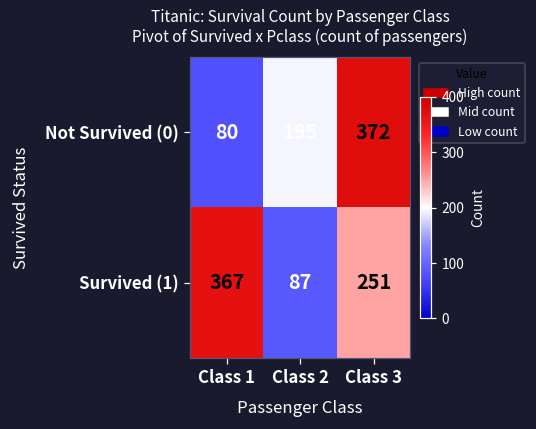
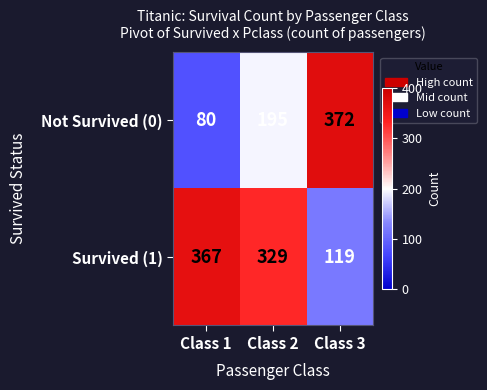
  {
    "Not Survived (0)": {
      "Class 1": 80,
      "Class 3": 372
    },
    "Survived (1)": {
      "Class 1": 367,
-     "Class 2": 87,
-     "Class 3": 251
+     "Class 2": 329,
+     "Class 3": 119
    }
  }
